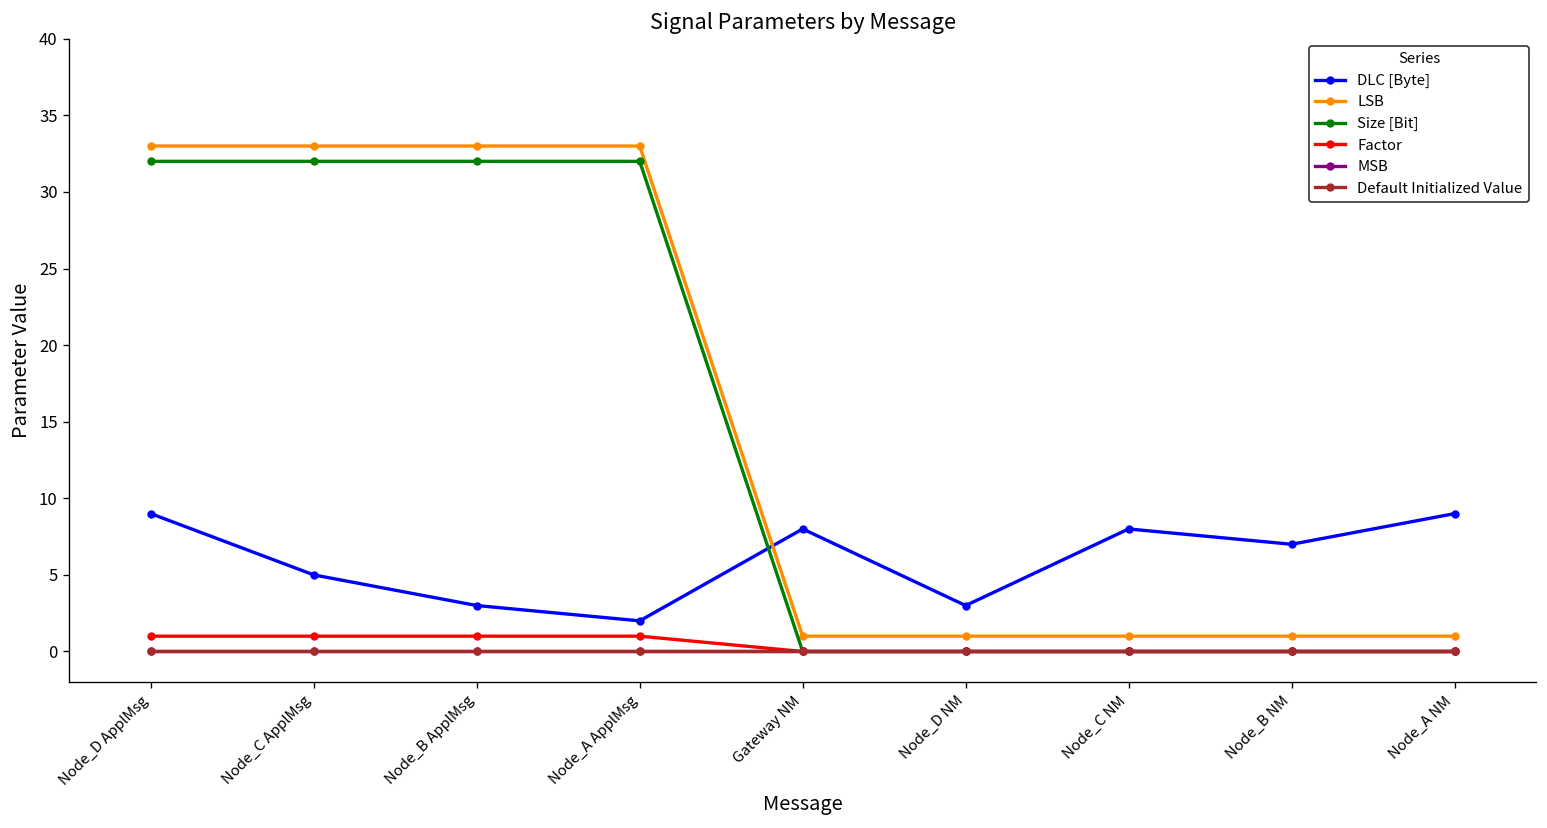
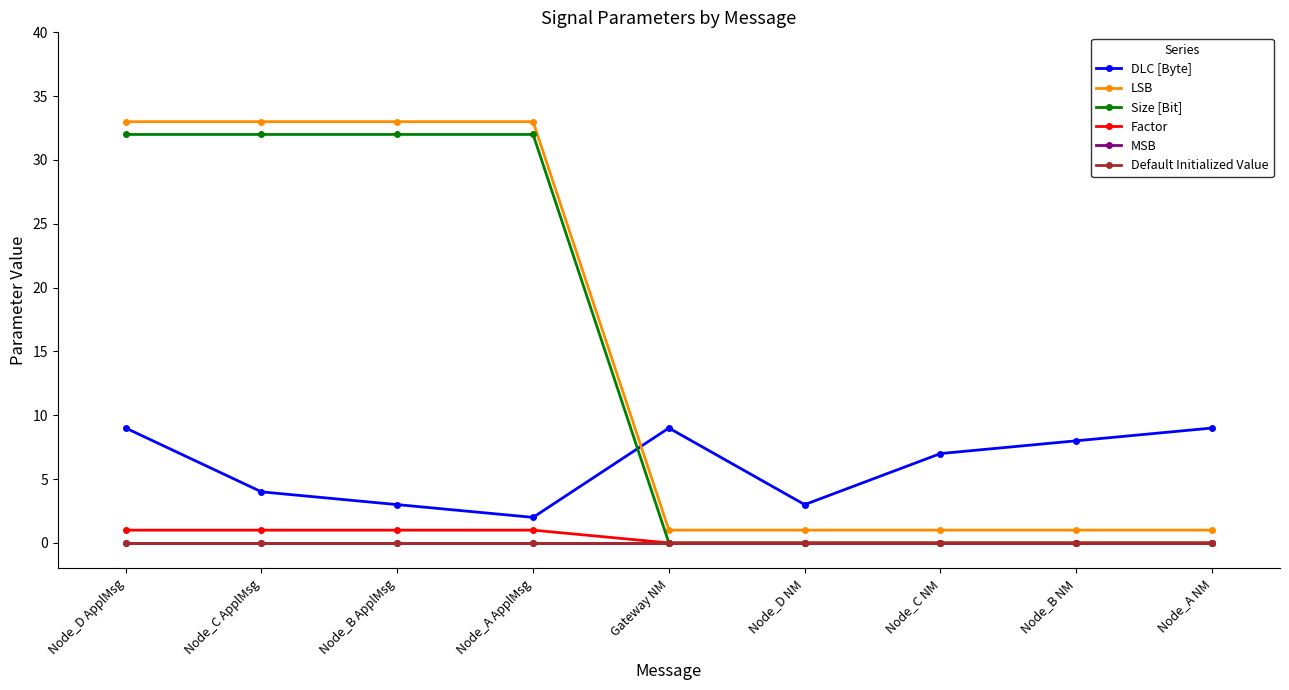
  {
    "DLC [Byte]": {
      "Node_D ApplMsg": 9,
-     "Node_C ApplMsg": 5,
+     "Node_C ApplMsg": 4,
      "Node_B ApplMsg": 3,
      "Node_A ApplMsg": 2,
-     "Gateway NM": 8,
+     "Gateway NM": 9,
      "Node_D NM": 3,
-     "Node_C NM": 8,
-     "Node_B NM": 7,
+     "Node_C NM": 7,
+     "Node_B NM": 8,
      "Node_A NM": 9
    },
    "LSB": {
      "Node_D ApplMsg": 33,
      "Node_C ApplMsg": 33,
      "Node_B ApplMsg": 33,
      "Node_A ApplMsg": 33,
      "Gateway NM": 1,
      "Node_D NM": 1,
      "Node_C NM": 1,
      "Node_B NM": 1,
      "Node_A NM": 1
    },
    "Size [Bit]": {
      "Node_D ApplMsg": 32,
      "Node_C ApplMsg": 32,
      "Node_B ApplMsg": 32,
      "Node_A ApplMsg": 32
    },
    "Factor": {
      "Node_D ApplMsg": 1,
      "Node_C ApplMsg": 1,
      "Node_B ApplMsg": 1,
      "Node_A ApplMsg": 1
    },
    "Default Initialized Value": {
      "Node_D ApplMsg": 0,
      "Node_C ApplMsg": 0,
      "Node_B ApplMsg": 0,
      "Node_A ApplMsg": 0
    }
  }
